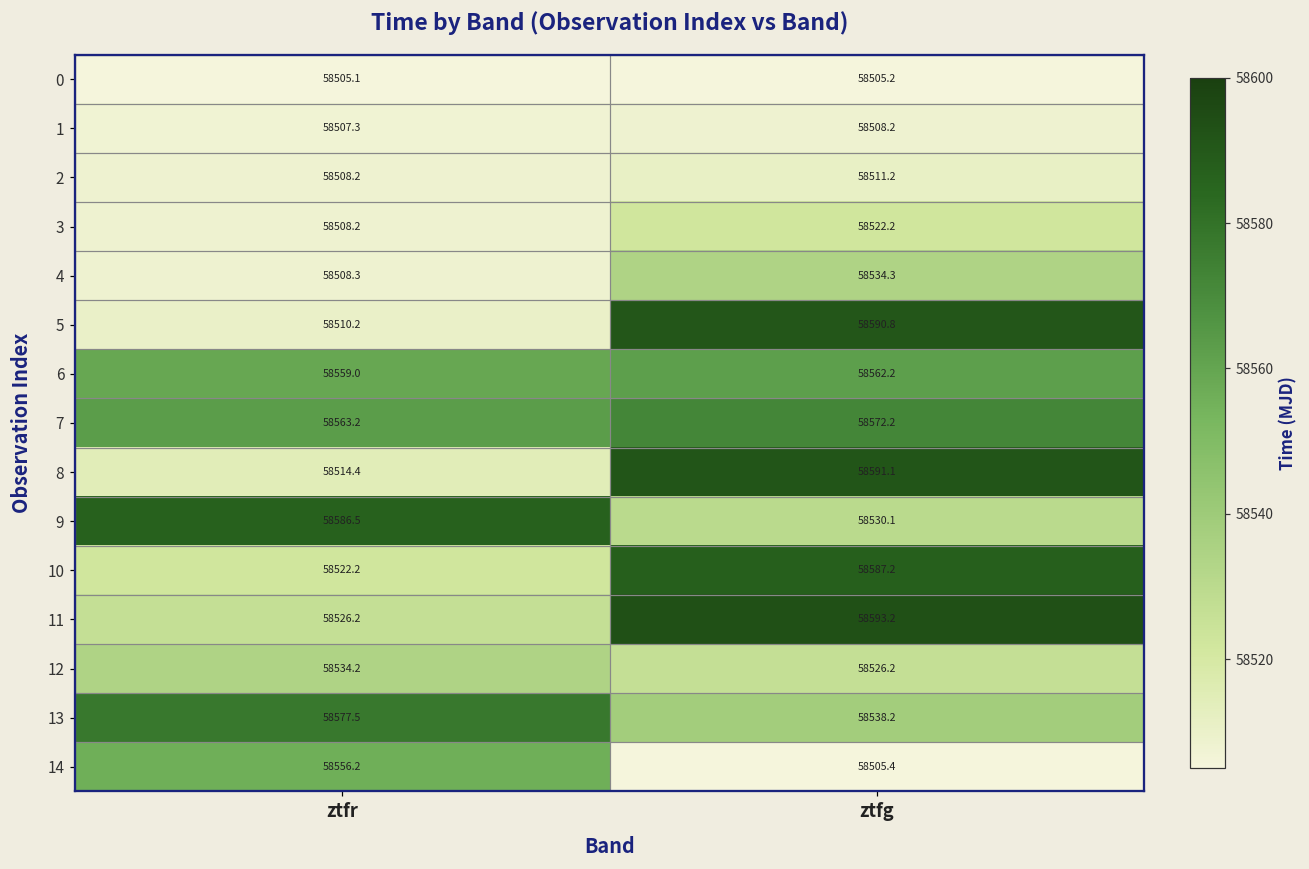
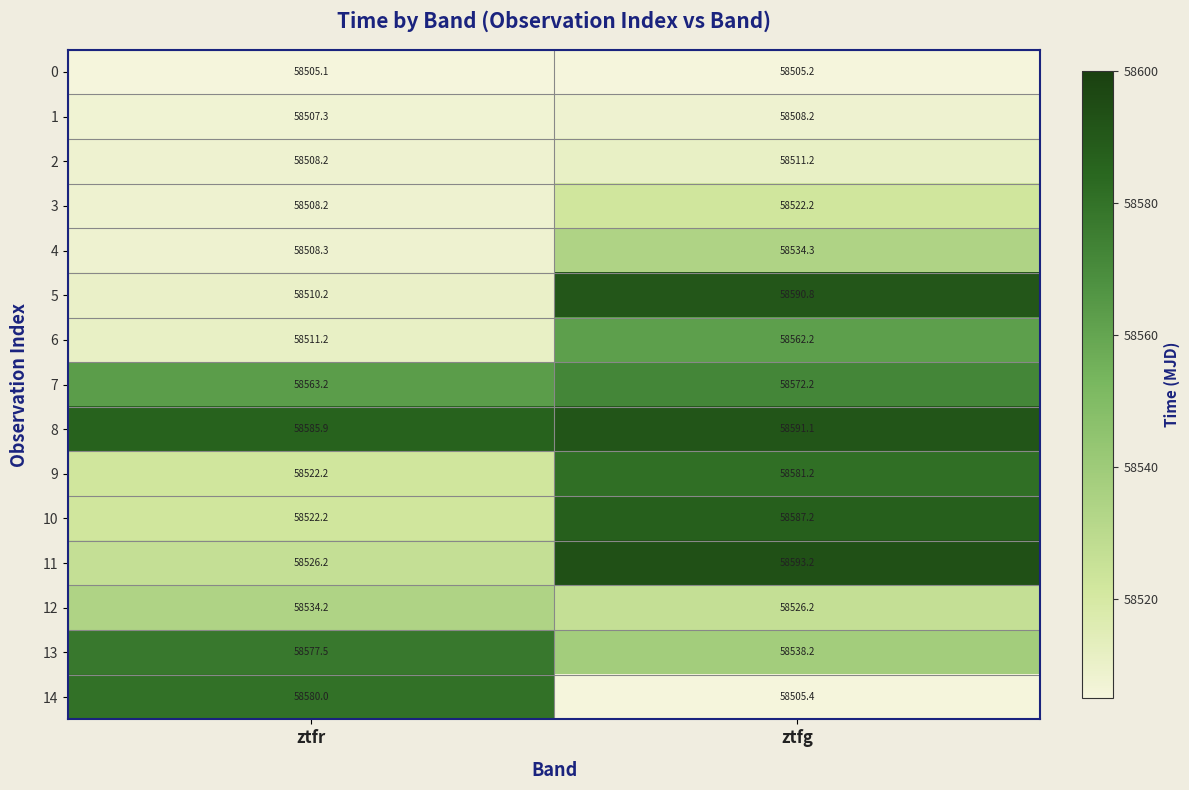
  {
    "0": {
      "ztfr": 58505.1,
      "ztfg": 58505.2
    },
    "1": {
      "ztfr": 58507.3,
      "ztfg": 58508.2
    },
    "2": {
      "ztfr": 58508.2,
      "ztfg": 58511.2
    },
    "3": {
      "ztfr": 58508.2,
      "ztfg": 58522.2
    },
    "4": {
      "ztfr": 58508.3,
      "ztfg": 58534.3
    },
    "5": {
      "ztfr": 58510.2,
      "ztfg": 58590.8
    },
    "6": {
-     "ztfr": 58559.0,
+     "ztfr": 58511.2,
      "ztfg": 58562.2
    },
    "7": {
      "ztfr": 58563.2,
      "ztfg": 58572.2
    },
    "8": {
-     "ztfr": 58514.4,
+     "ztfr": 58585.9,
      "ztfg": 58591.1
    },
    "9": {
-     "ztfr": 58586.5,
-     "ztfg": 58530.1
+     "ztfr": 58522.2,
+     "ztfg": 58581.2
    },
    "10": {
      "ztfr": 58522.2,
      "ztfg": 58587.2
    },
    "11": {
      "ztfr": 58526.2
    },
    "12": {
      "ztfr": 58534.2,
      "ztfg": 58526.2
    },
    "13": {
      "ztfr": 58577.5,
      "ztfg": 58538.2
    },
    "14": {
-     "ztfr": 58556.2,
+     "ztfr": 58580.0,
      "ztfg": 58505.4
    }
  }
